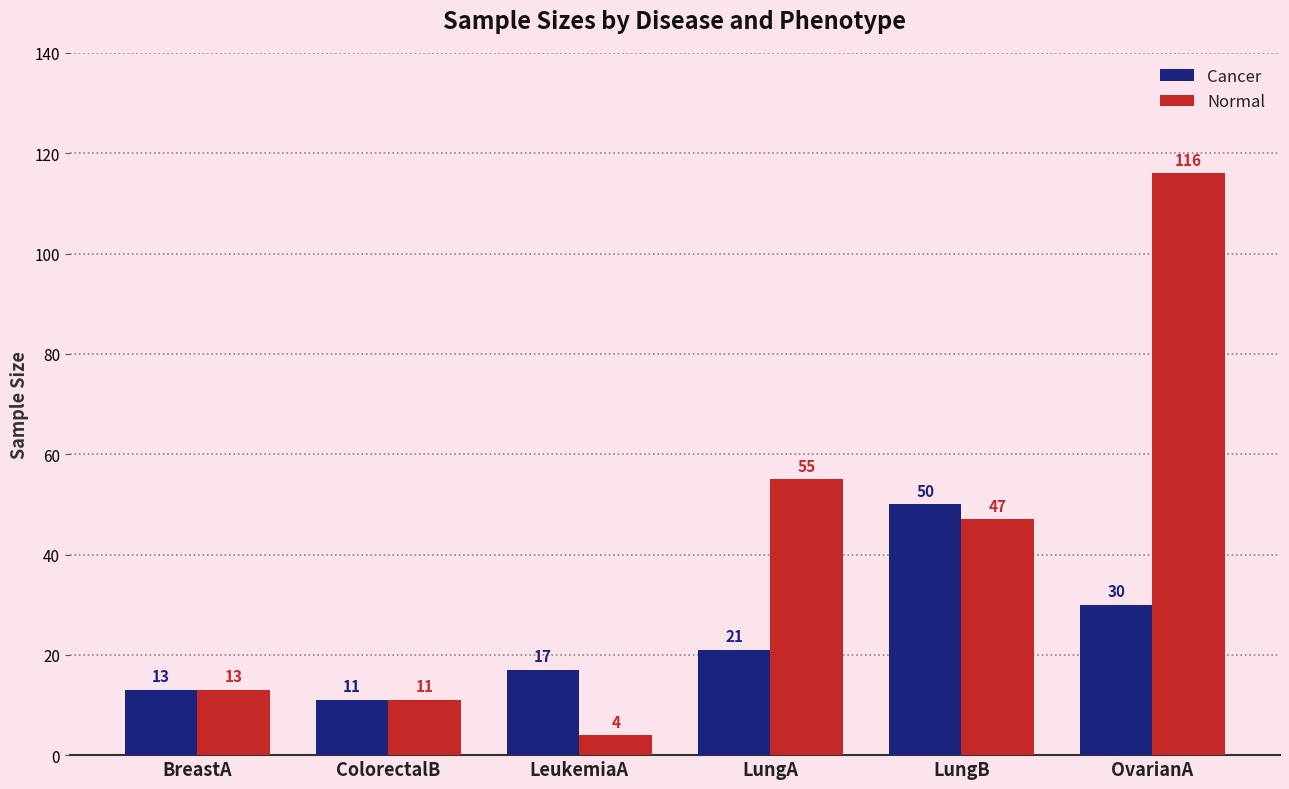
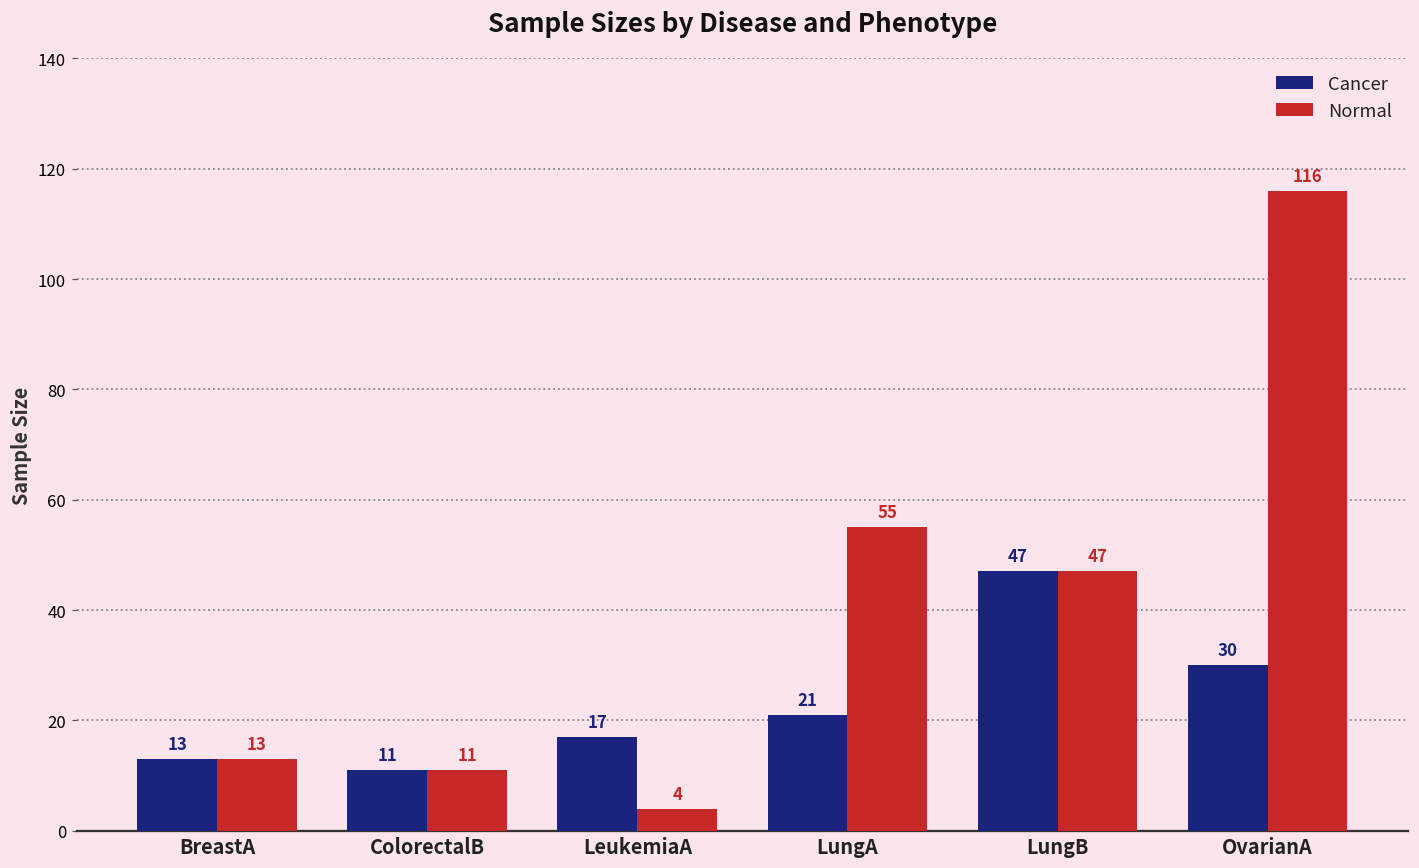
  {
    "Cancer": {
      "BreastA": 13,
      "ColorectalB": 11,
      "LeukemiaA": 17,
      "LungA": 21,
-     "LungB": 50,
+     "LungB": 47,
      "OvarianA": 30
    },
    "Normal": {
      "BreastA": 13,
      "ColorectalB": 11,
      "LeukemiaA": 4,
      "LungA": 55,
      "LungB": 47,
      "OvarianA": 116
    }
  }
